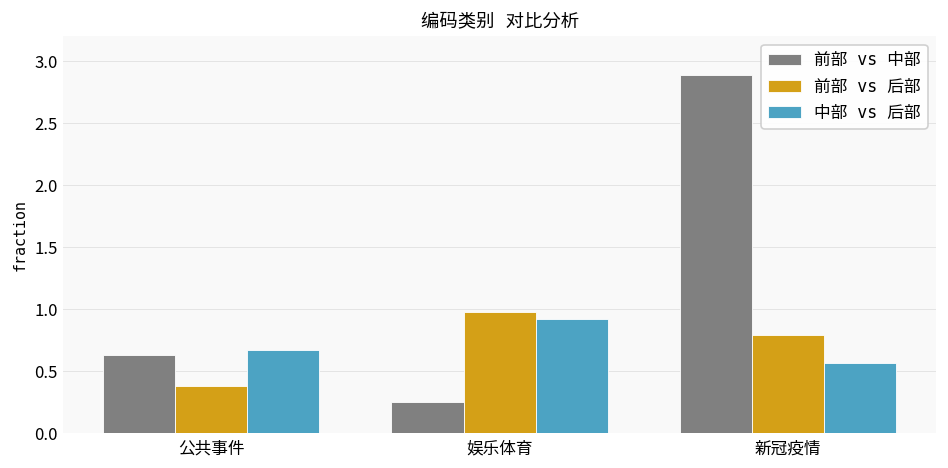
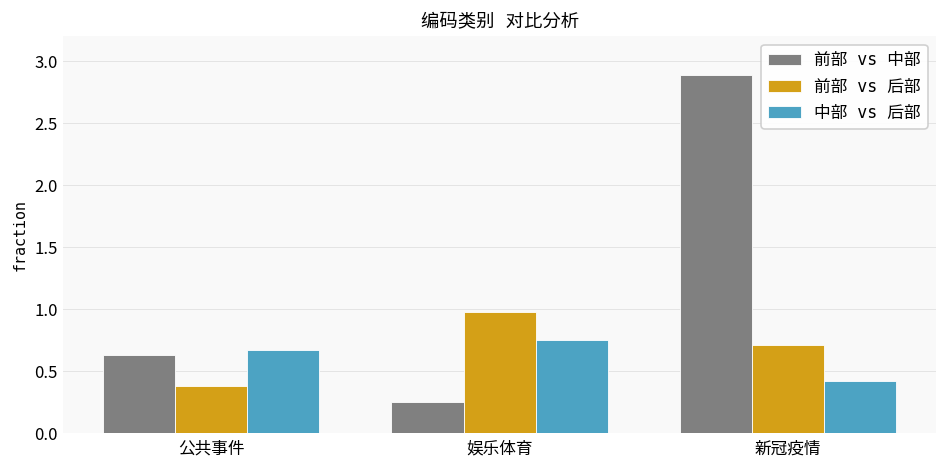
  {
    "前部 vs 中部": {
      "公共事件": 0.63,
      "娱乐体育": 0.25,
      "新冠疫情": 2.89
    },
    "前部 vs 后部": {
      "公共事件": 0.38,
      "娱乐体育": 0.98,
-     "新冠疫情": 0.79
+     "新冠疫情": 0.71
    },
    "中部 vs 后部": {
      "公共事件": 0.67,
-     "娱乐体育": 0.92,
-     "新冠疫情": 0.57
+     "娱乐体育": 0.75,
+     "新冠疫情": 0.42
    }
  }
